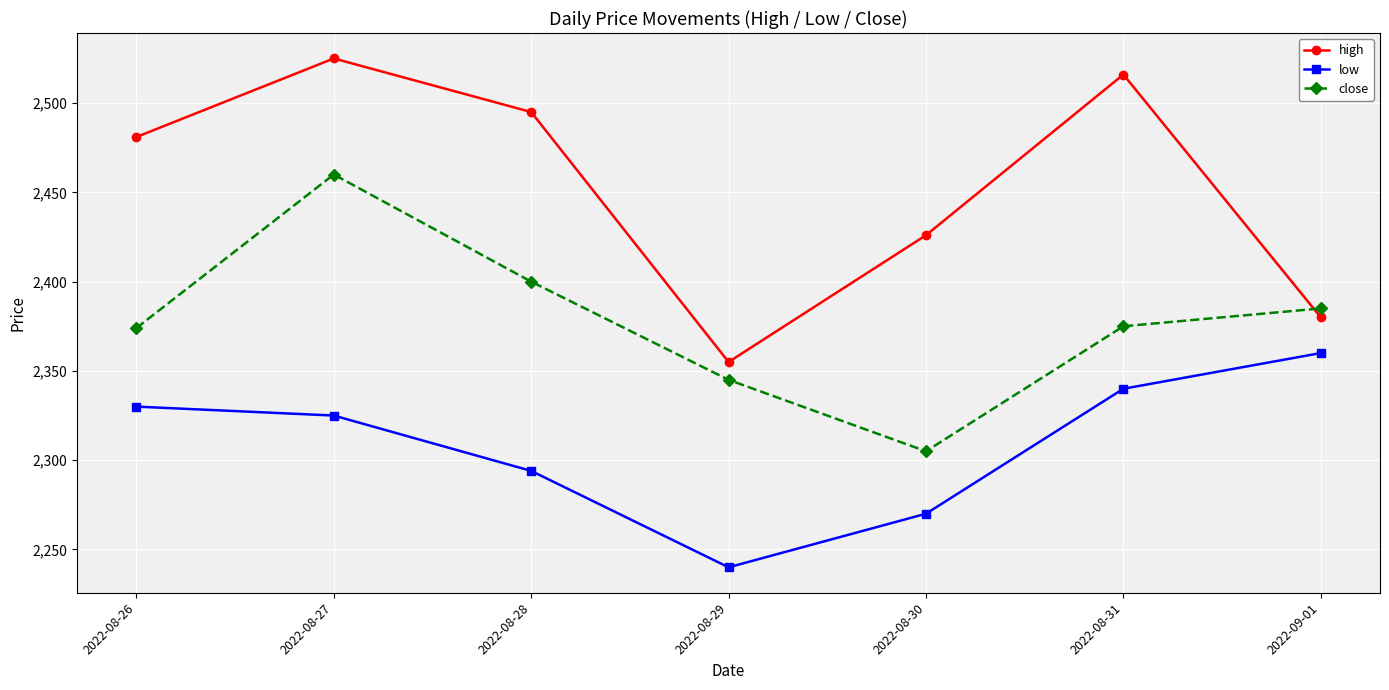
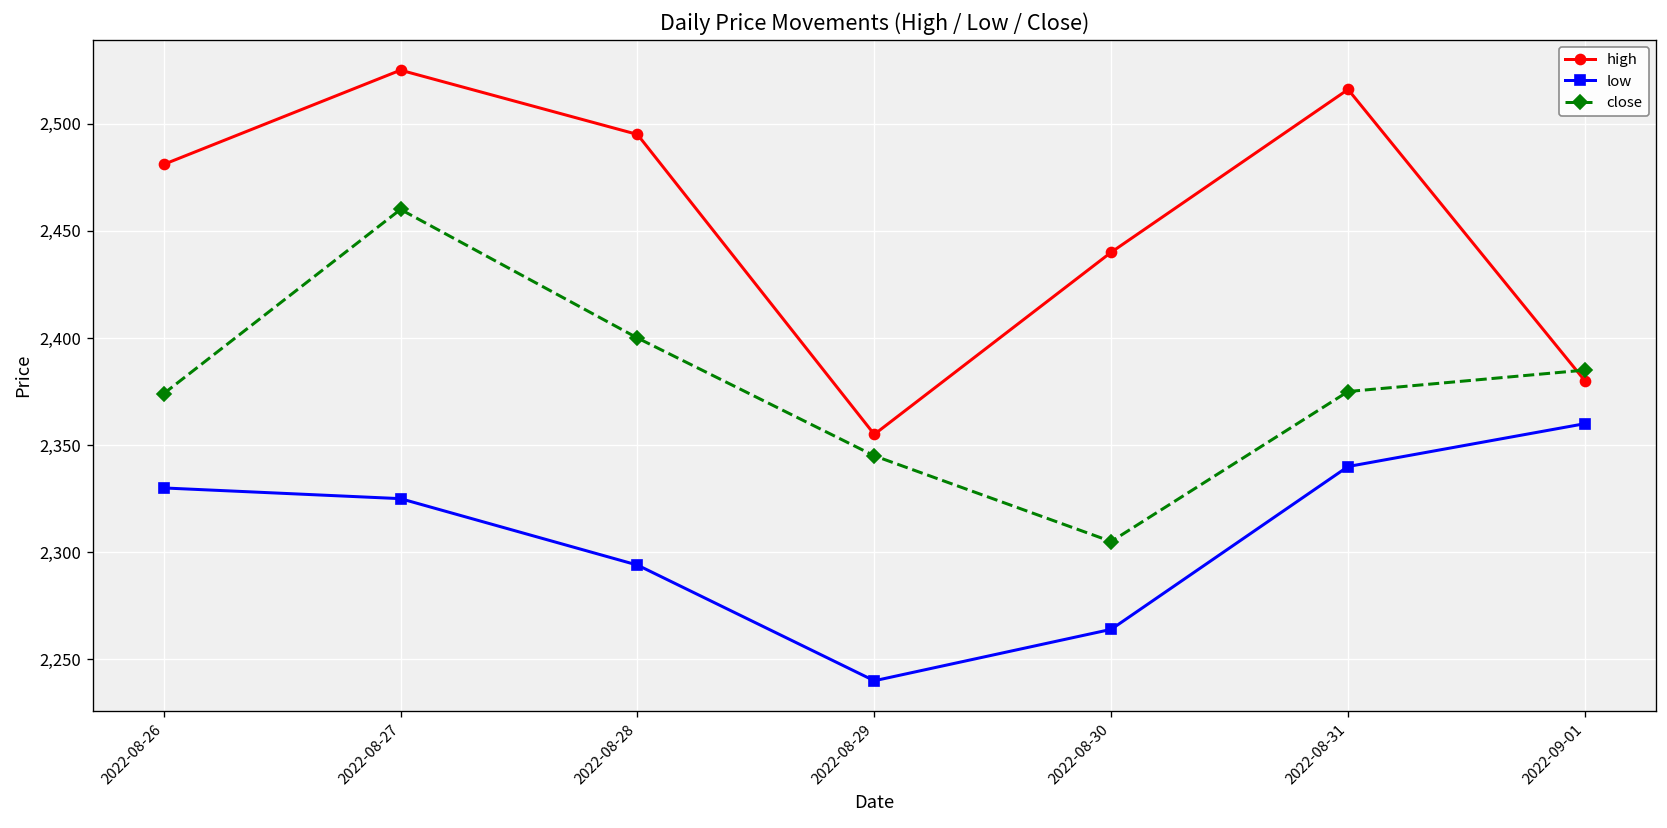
  {
    "high": {
      "2022-08-26": "2,481",
      "2022-08-27": "2,525",
      "2022-08-28": "2,495",
      "2022-08-29": "2,355",
-     "2022-08-30": "2,426",
+     "2022-08-30": "2,440",
      "2022-08-31": "2,516",
      "2022-09-01": "2,380"
    },
    "low": {
      "2022-08-26": "2,330",
      "2022-08-27": "2,325",
      "2022-08-28": "2,294",
      "2022-08-29": "2,240",
-     "2022-08-30": "2,270",
+     "2022-08-30": "2,264",
      "2022-08-31": "2,340",
      "2022-09-01": "2,360"
    },
    "close": {
      "2022-08-26": "2,374",
      "2022-08-27": "2,460",
      "2022-08-28": "2,400",
      "2022-08-29": "2,345",
      "2022-08-30": "2,305",
      "2022-08-31": "2,375",
      "2022-09-01": "2,385"
    }
  }
